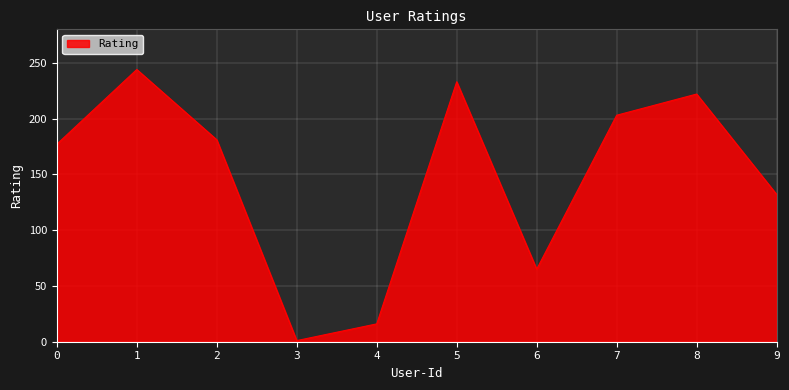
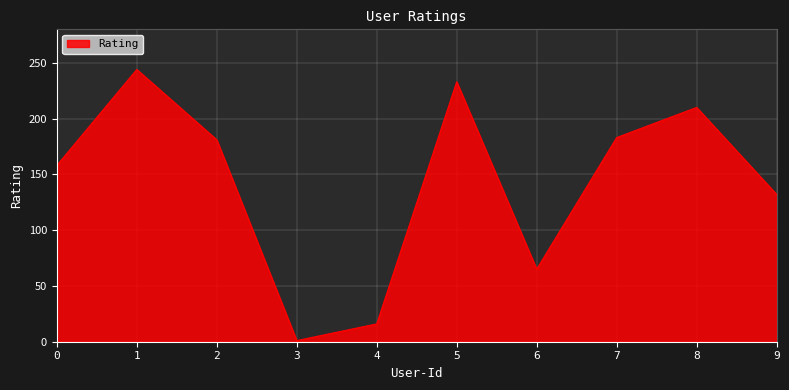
  {
-   "0": 177,
+   "0": 158,
    "1": 244,
    "2": 181,
    "3": 1,
    "4": 16,
    "5": 233,
    "6": 65,
-   "7": 203,
-   "8": 222,
+   "7": 183,
+   "8": 210,
    "9": 132
  }
